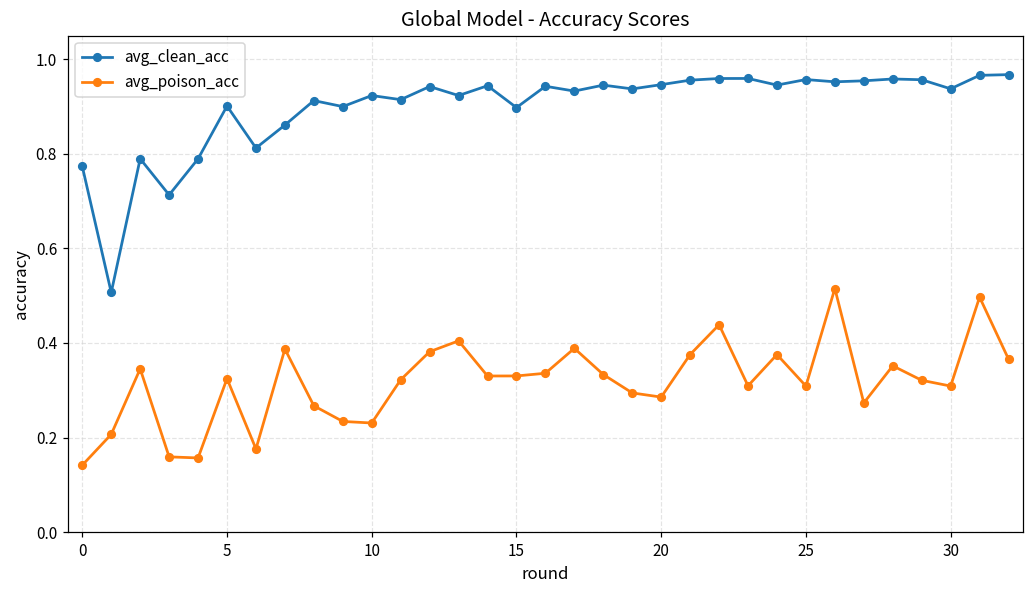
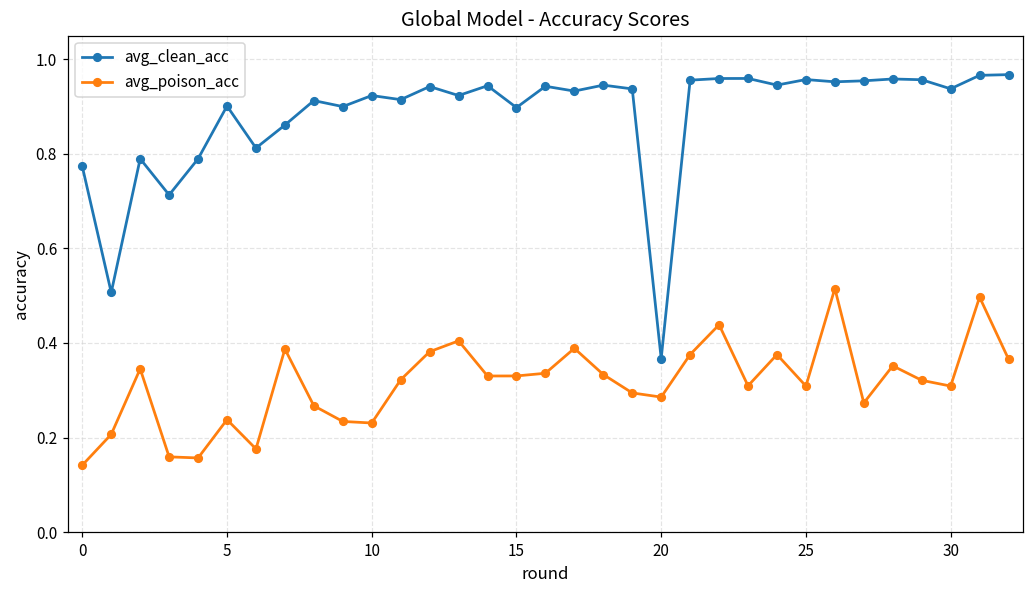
  {
    "avg_clean_acc": {
      "0": 0.77,
      "5": 0.90,
      "10": 0.92,
      "15": 0.90,
-     "20": 0.95,
+     "20": 0.37,
      "25": 0.96,
      "30": 0.94
    },
    "avg_poison_acc": {
      "0": 0.14,
-     "5": 0.32,
+     "5": 0.24,
      "10": 0.23,
      "15": 0.33,
      "20": 0.29,
      "25": 0.31,
      "30": 0.31
    }
  }
